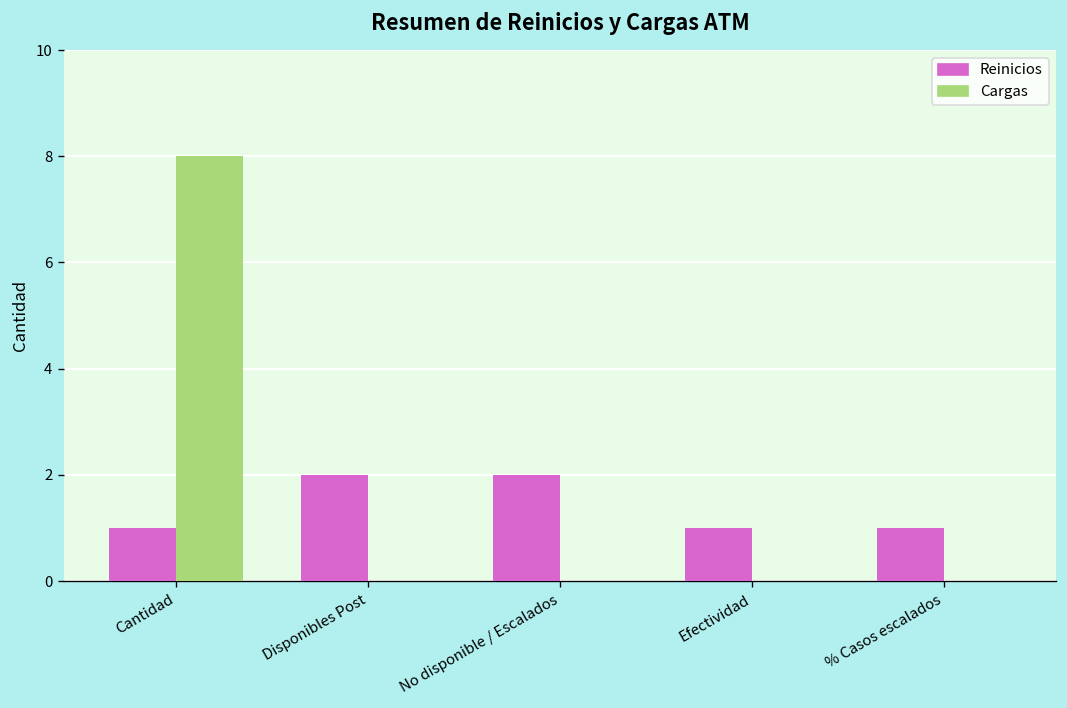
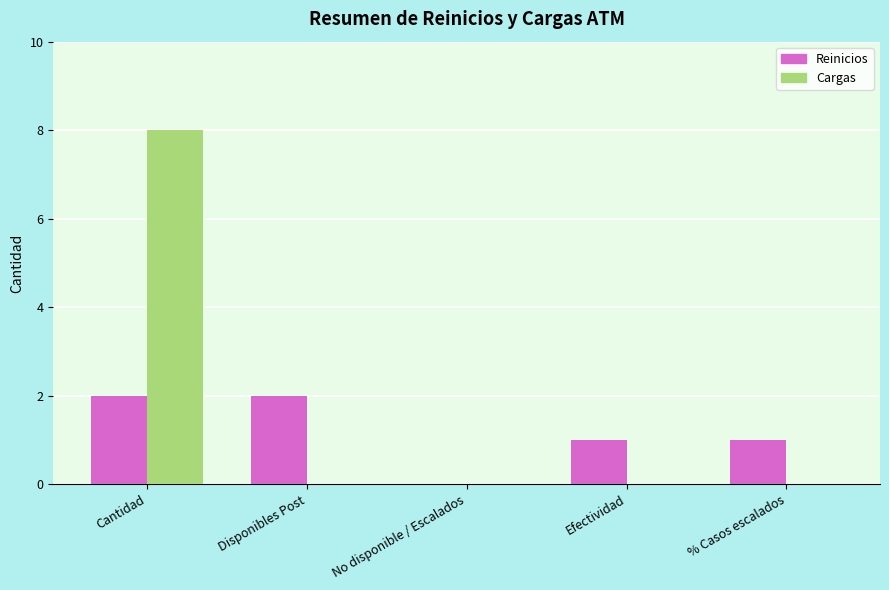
  {
    "Reinicios": {
-     "Cantidad": 1,
+     "Cantidad": 2,
      "Disponibles Post": 2,
-     "No disponible / Escalados": 2,
+     "No disponible / Escalados": 0,
      "Efectividad": 1,
      "% Casos escalados": 1
    },
    "Cargas": {
      "Cantidad": 8,
      "Disponibles Post": 0,
      "No disponible / Escalados": 0,
      "Efectividad": 0,
      "% Casos escalados": 0
    }
  }
